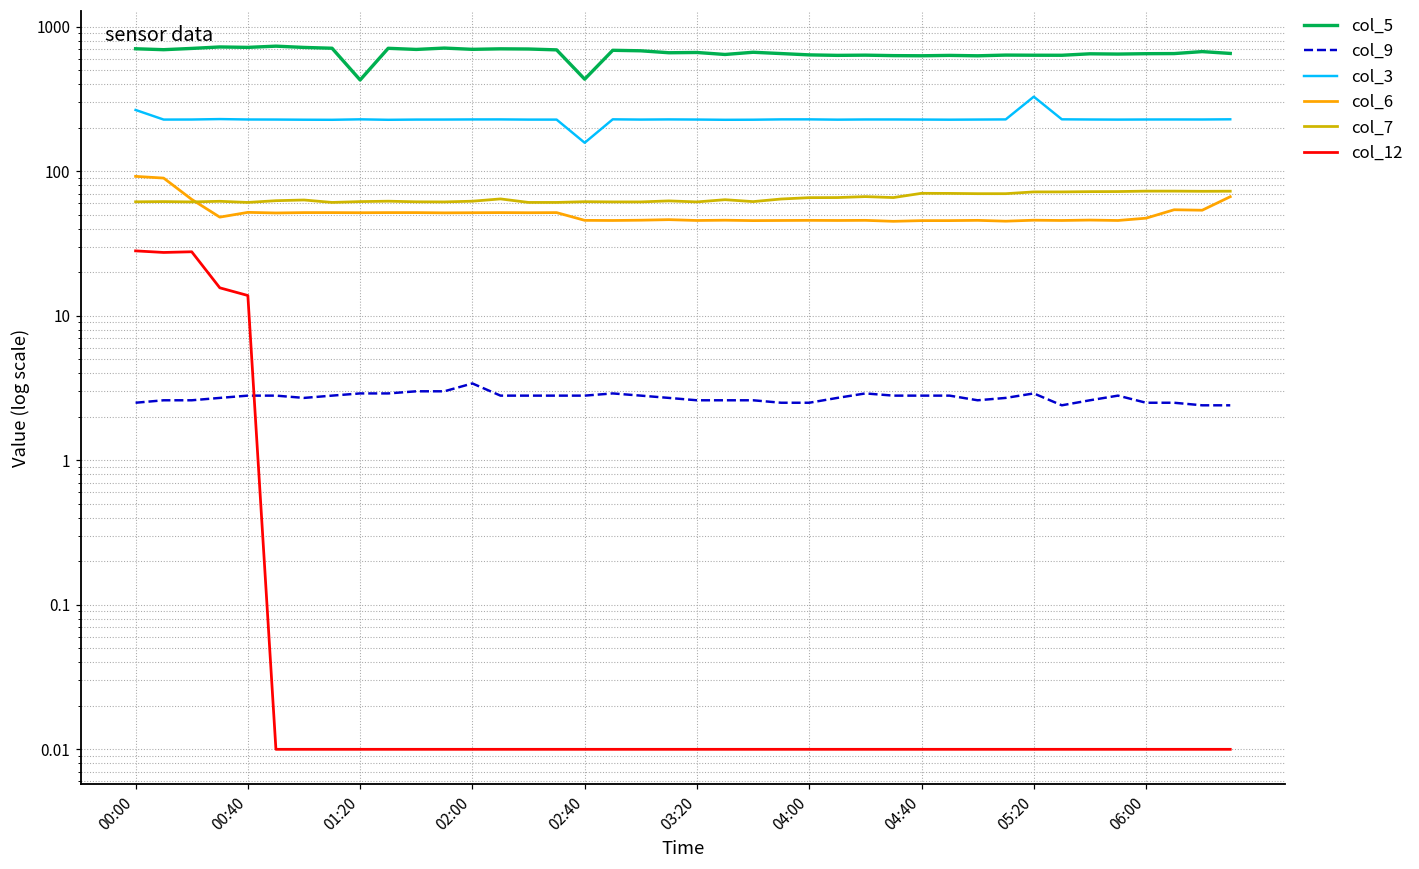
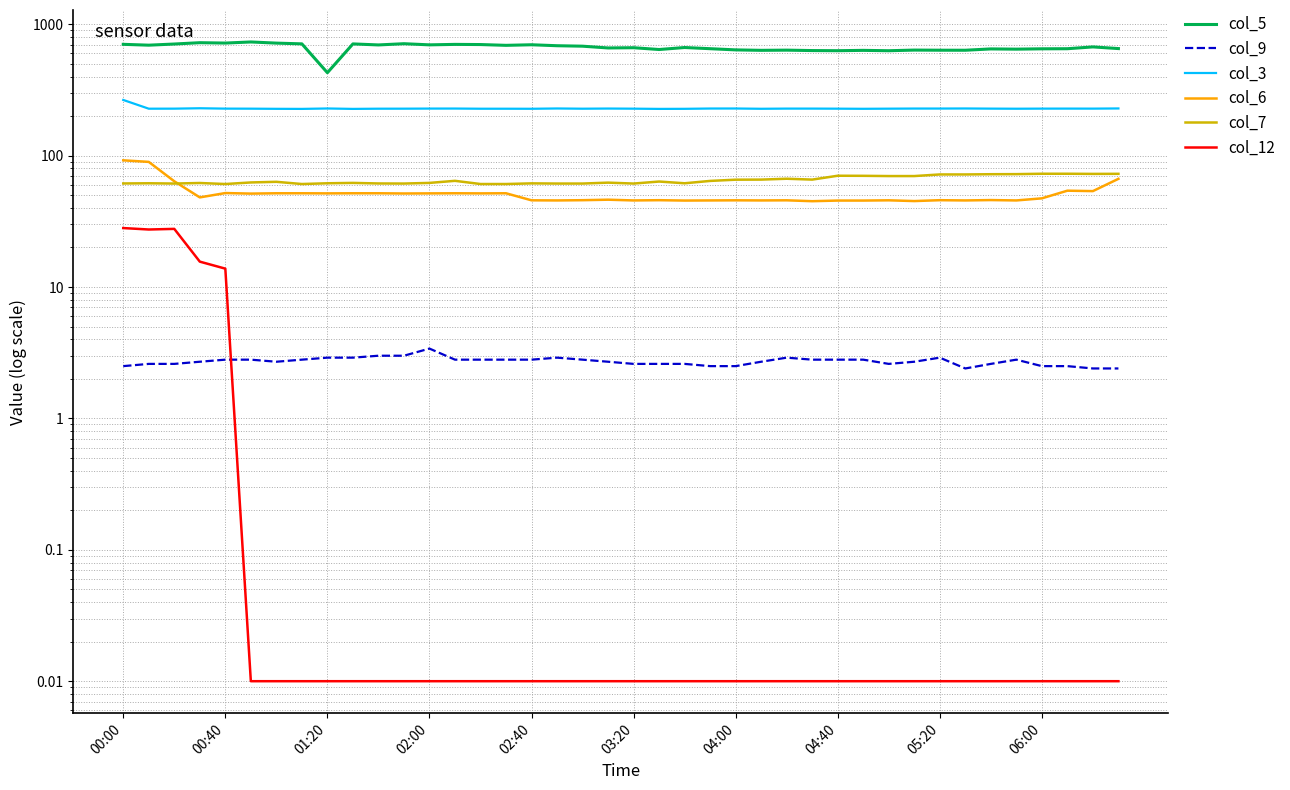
  {
    "col_5": {
      "00:00": 700,
      "00:40": 700,
      "01:20": 430,
      "02:00": 700,
-     "02:40": 430,
+     "02:40": 700,
      "03:20": 700,
      "04:00": 600,
      "04:40": 600,
      "05:20": 600,
      "06:00": 700
    },
    "col_9": {
      "00:00": 2.5,
      "00:40": 2.8,
      "01:20": 3,
      "02:00": 3.4,
      "02:40": 2.8,
      "03:20": 2.6,
      "04:00": 2.5,
      "04:40": 2.8,
      "05:20": 3,
      "06:00": 2.5
    },
    "col_3": {
      "00:00": 270,
      "00:40": 230,
      "01:20": 230,
      "02:00": 230,
-     "02:40": 160,
+     "02:40": 230,
      "03:20": 230,
      "04:00": 230,
      "04:40": 230,
-     "05:20": 330,
+     "05:20": 230,
      "06:00": 230
    },
    "col_12": {
      "00:00": 28,
      "00:40": 14,
      "01:20": 0.010,
      "02:00": 0.010,
      "02:40": 0.010,
      "03:20": 0.010,
      "04:00": 0.010,
      "04:40": 0.010,
      "05:20": 0.010,
      "06:00": 0.010
    }
  }
